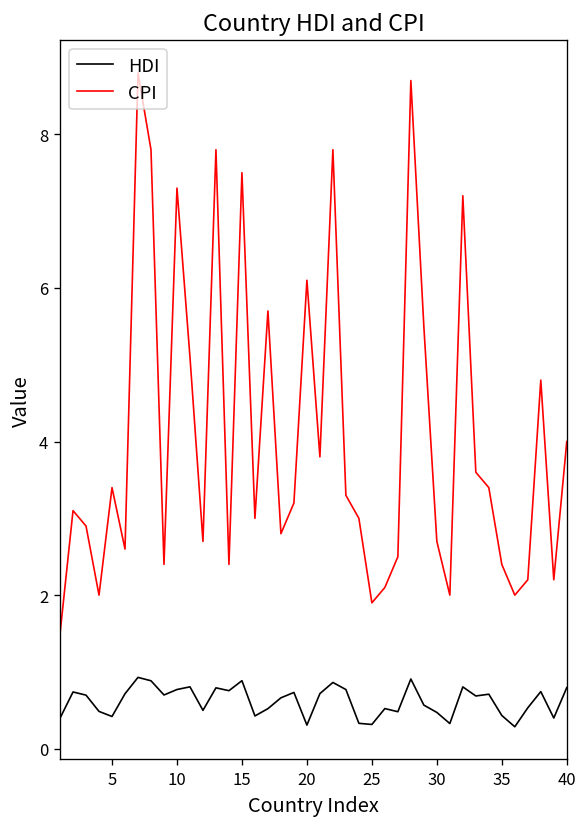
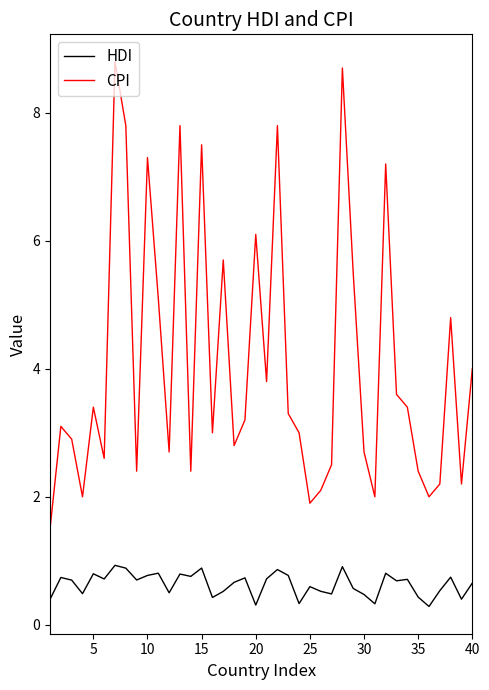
  {
    "HDI": {
-     "5": 0.4,
+     "5": 0.8,
      "10": 0.8,
      "15": 0.9,
      "20": 0.3,
-     "25": 0.3,
+     "25": 0.6,
      "30": 0.5,
      "35": 0.4,
-     "40": 0.8
+     "40": 0.7
    },
    "CPI": {
      "5": 3.4,
      "10": 7.3,
      "15": 7.5,
      "20": 6.1,
      "25": 1.9,
      "30": 2.7,
      "35": 2.4,
      "40": 4.0
    }
  }
